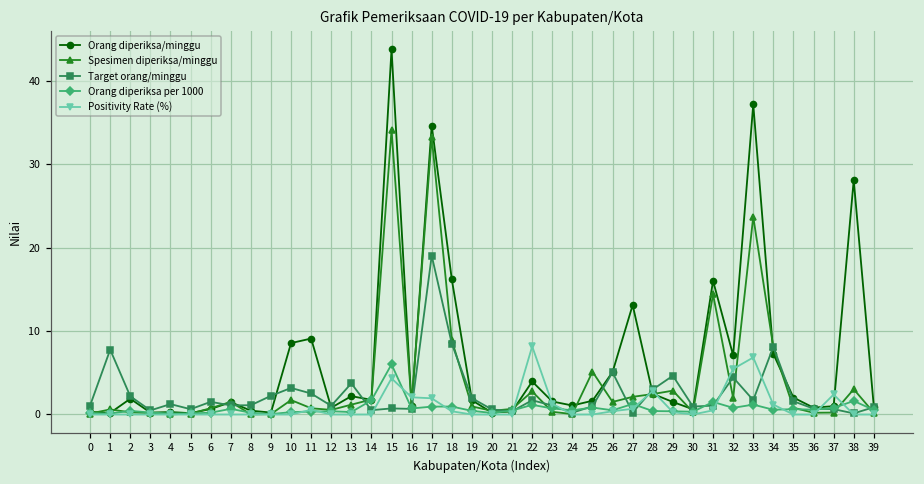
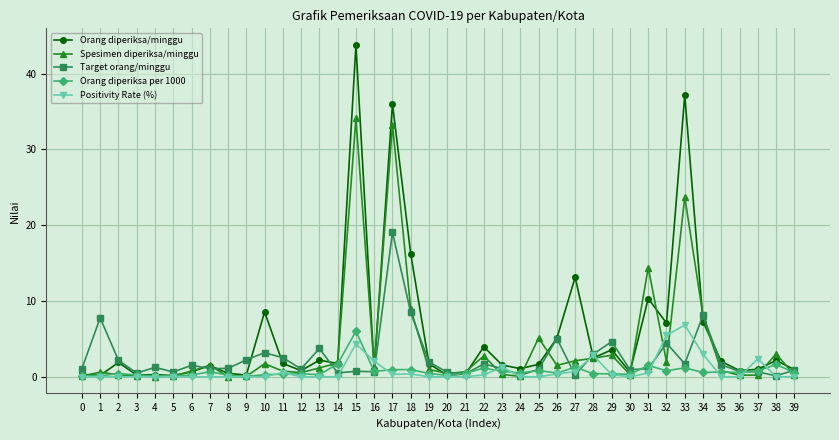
  {
    "Orang diperiksa/minggu": {
      "10": 9,
-     "11": 9,
+     "11": 2,
      "13": 2,
      "15": 44,
-     "17": 35,
+     "17": 36,
      "18": 16,
      "22": 4,
      "24": 1,
      "25": 2,
      "27": 13,
-     "29": 2,
-     "31": 16,
+     "29": 4,
+     "31": 10,
      "32": 7,
      "33": 37,
      "34": 7,
      "35": 2,
-     "38": 28
+     "38": 2
    },
    "Positivity Rate (%)": {
      "7": 0,
      "12": 0,
      "14": 0,
      "15": 4,
      "16": 2,
-     "17": 2,
+     "17": 0,
      "18": 0,
      "19": 0,
      "21": 0,
-     "22": 8,
+     "22": 0,
      "25": 0,
      "27": 1,
      "31": 0,
      "32": 5,
      "33": 7,
-     "34": 1,
+     "34": 3,
      "35": 0,
      "37": 2
    }
  }
